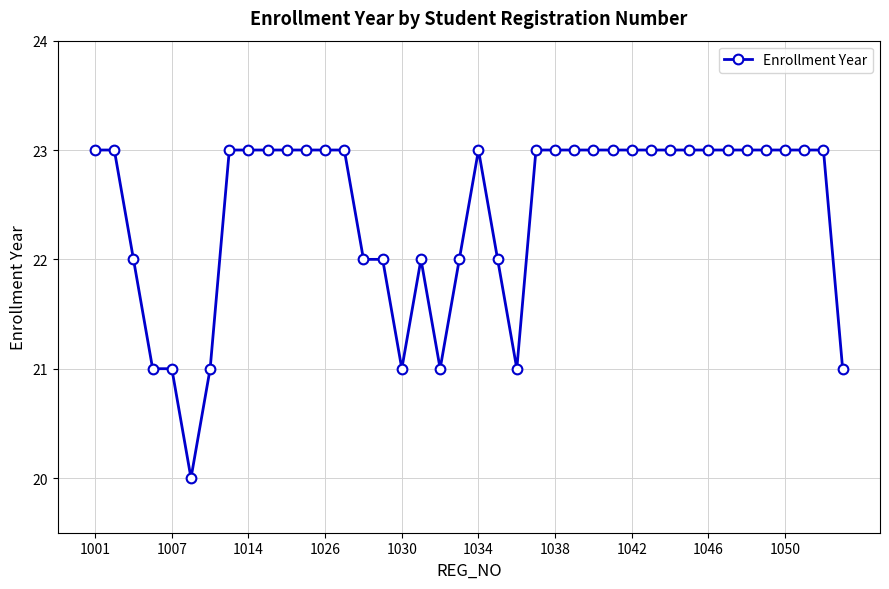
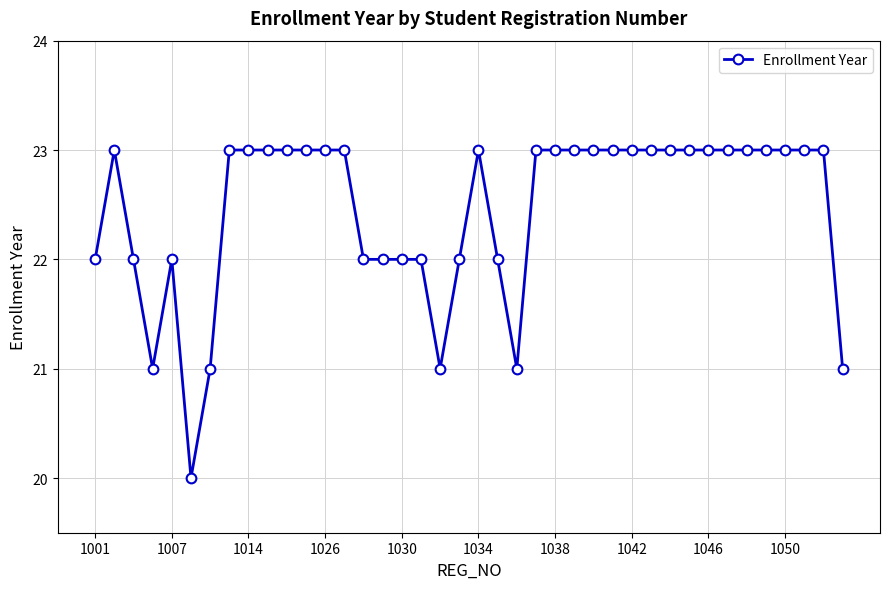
  {
-   "1001": 23,
-   "1007": 21,
+   "1001": 22,
+   "1007": 22,
    "1014": 23,
    "1026": 23,
-   "1030": 21,
+   "1030": 22,
    "1034": 23,
    "1038": 23,
    "1042": 23,
    "1046": 23,
    "1050": 23
  }
